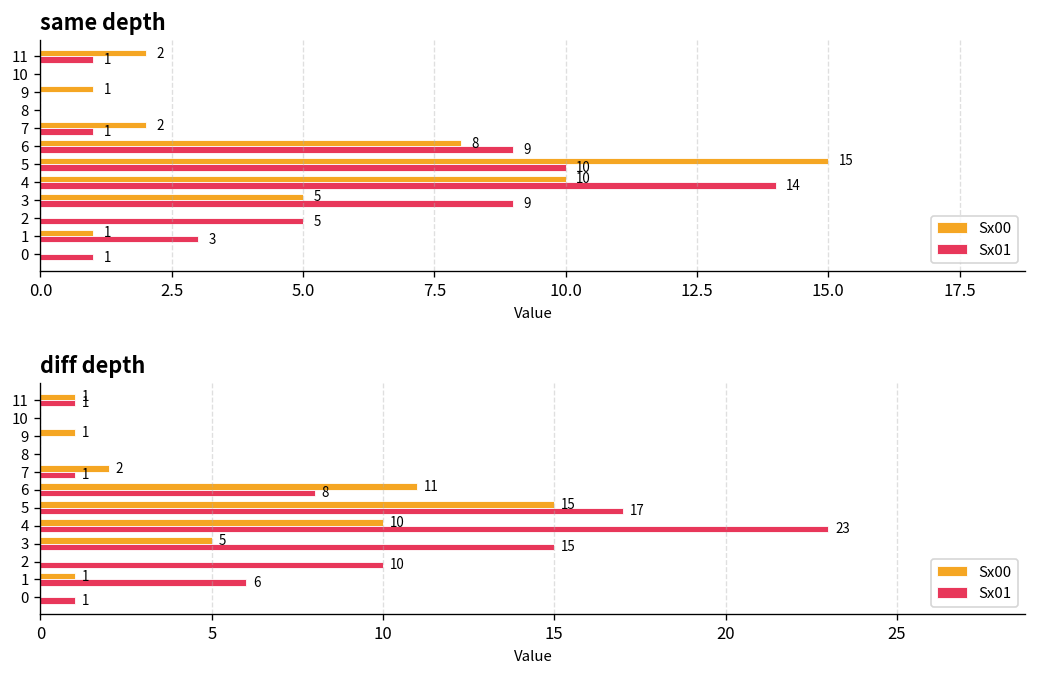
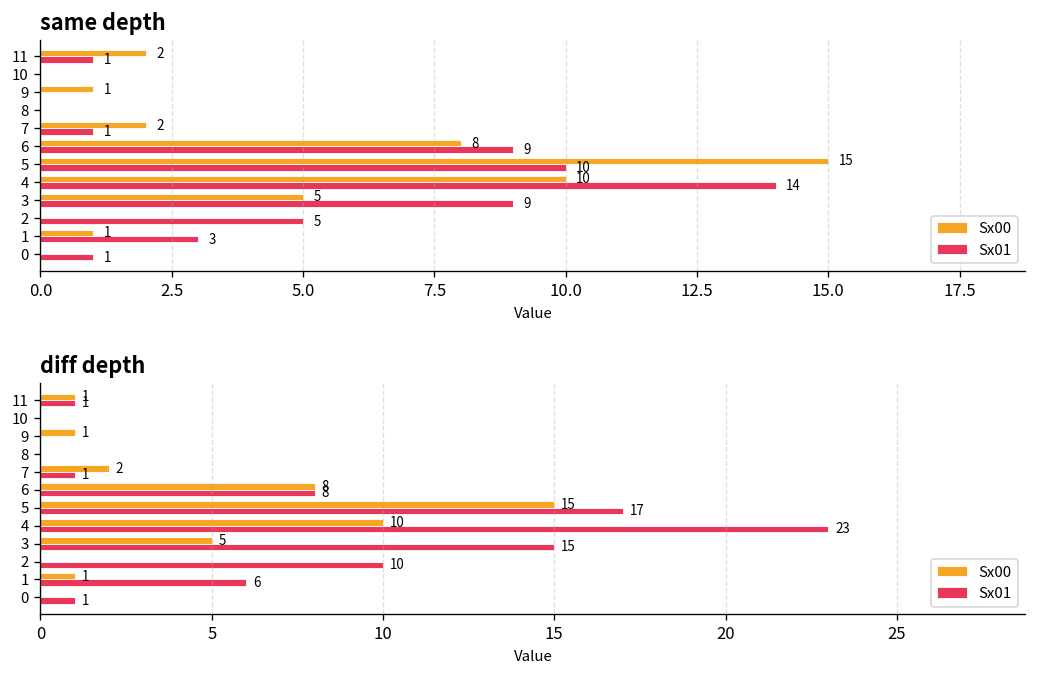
  {
    "same depth": {
      "Sx00": {
        "11": 2,
        "9": 1,
        "7": 2,
        "6": 8,
        "5": 15,
        "4": 10,
        "3": 5,
        "1": 1
      },
      "Sx01": {
        "11": 1,
        "7": 1,
        "6": 9,
        "5": 10,
        "4": 14,
        "3": 9,
        "2": 5,
        "1": 3,
        "0": 1
      }
    },
    "diff depth": {
      "Sx00": {
        "9": 1,
        "7": 2,
-       "6": 11,
+       "6": 8,
        "5": 15,
        "4": 10,
        "3": 5,
        "1": 1
      },
      "Sx01": {
        "7": 1,
        "5": 17,
        "4": 23,
        "3": 15,
        "2": 10,
        "1": 6,
        "0": 1
      }
    }
  }
